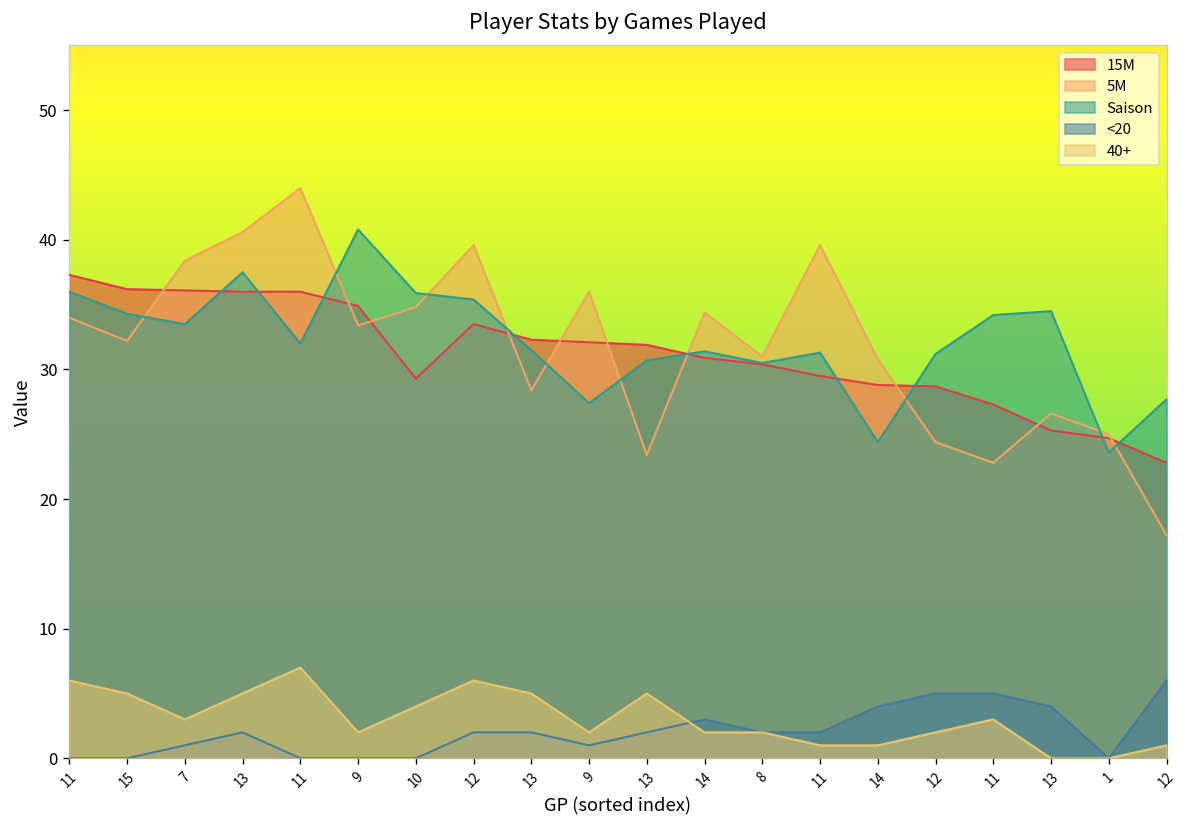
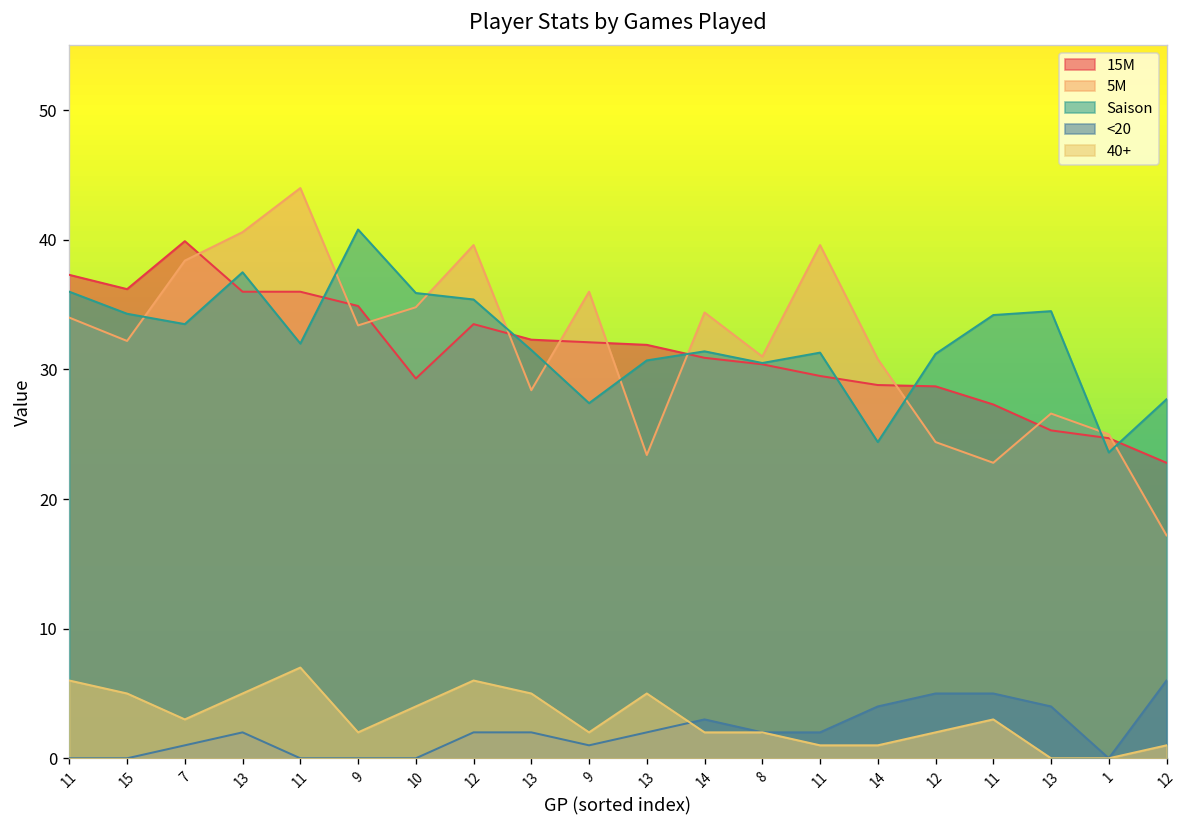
  {
    "15M": {
      "15": 36.2,
-     "7": 36.1,
+     "7": 39.9,
      "10": 29.3,
      "1": 24.7
    }
  }
